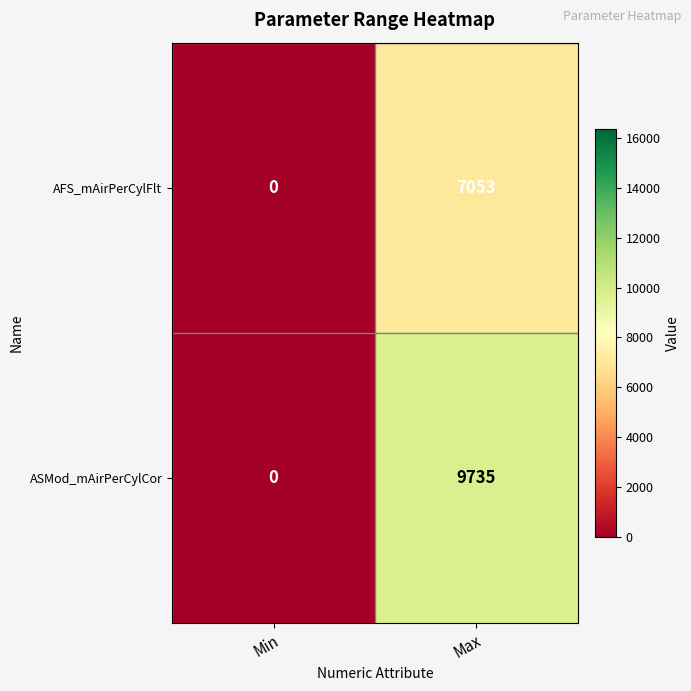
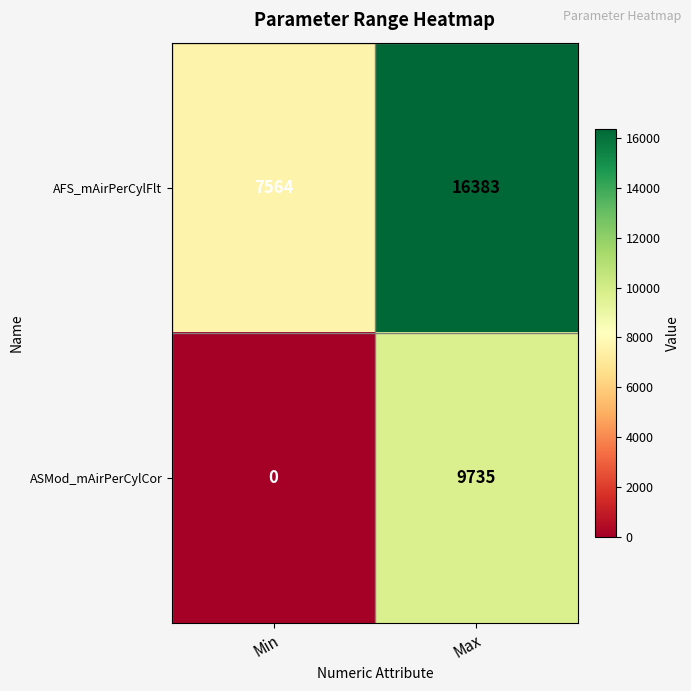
  {
    "AFS_mAirPerCylFlt": {
-     "Min": 0,
-     "Max": 7053
+     "Min": 7564,
+     "Max": 16383
    },
    "ASMod_mAirPerCylCor": {
      "Min": 0,
      "Max": 9735
    }
  }
